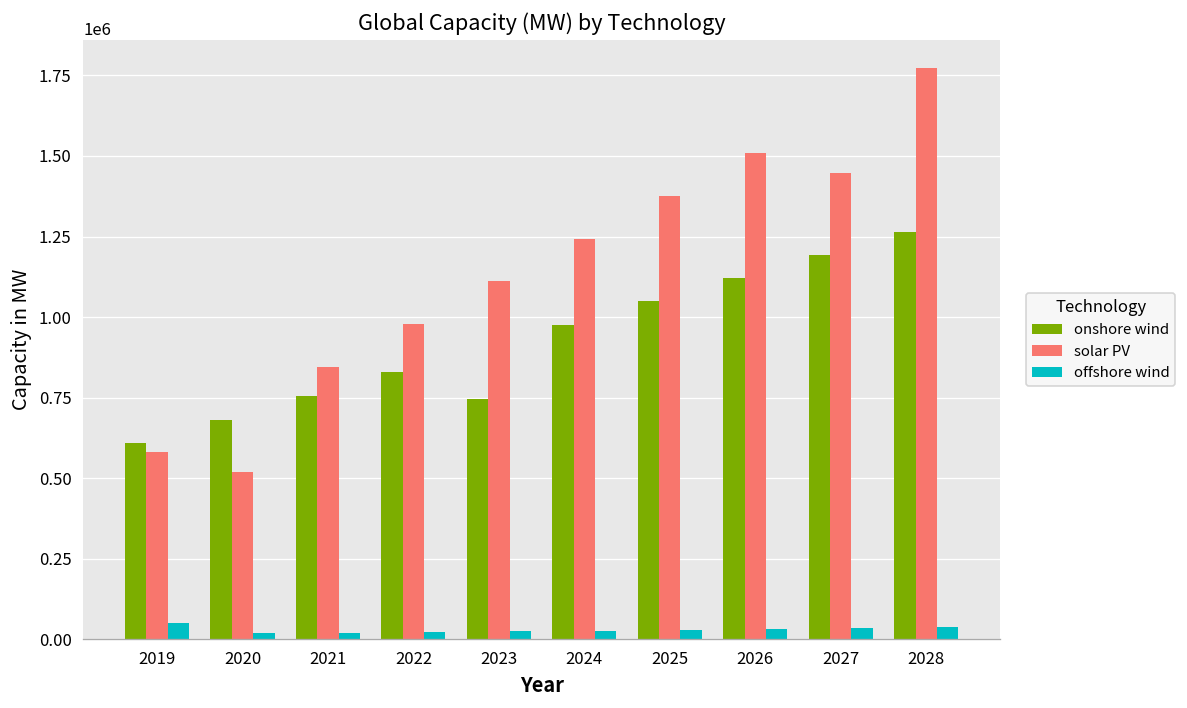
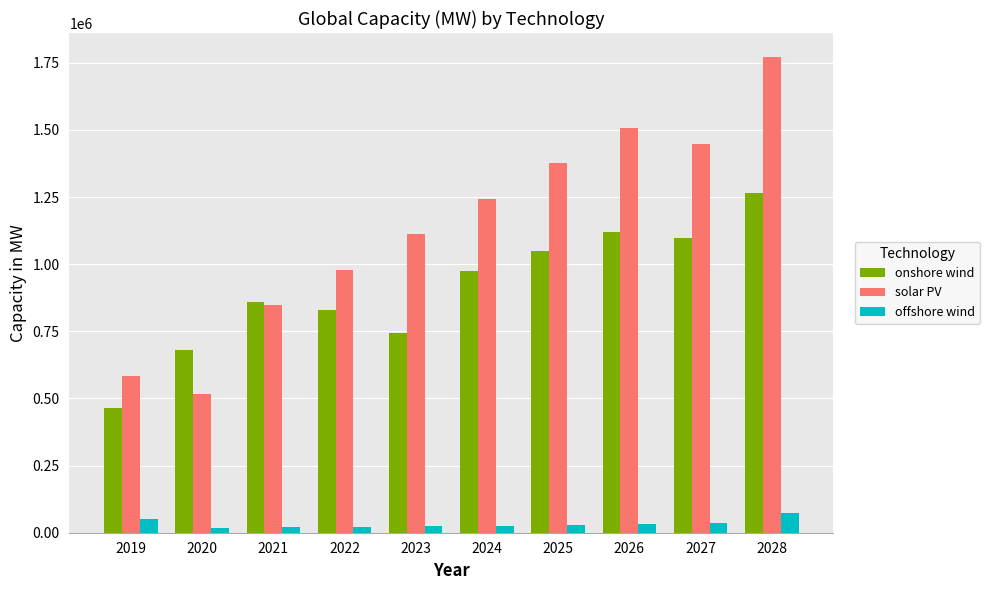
  {
    "onshore wind": {
-     "2019": 610000,
+     "2019": 460000,
      "2020": 680000,
-     "2021": 750000,
+     "2021": 860000,
      "2022": 830000,
      "2023": 750000,
      "2024": 980000,
      "2025": 1050000,
      "2026": 1120000,
-     "2027": 1190000,
+     "2027": 1100000,
      "2028": 1270000
    },
    "solar PV": {
      "2019": 580000,
      "2020": 520000,
      "2021": 850000,
      "2022": 980000,
      "2023": 1110000,
      "2024": 1240000,
      "2025": 1380000,
      "2026": 1510000,
      "2027": 1450000,
      "2028": 1770000
    },
    "offshore wind": {
      "2019": 50000,
      "2020": 20000,
      "2021": 20000,
      "2022": 20000,
      "2023": 20000,
      "2024": 30000,
      "2025": 30000,
      "2026": 30000,
      "2027": 40000,
-     "2028": 40000
+     "2028": 70000
    }
  }
